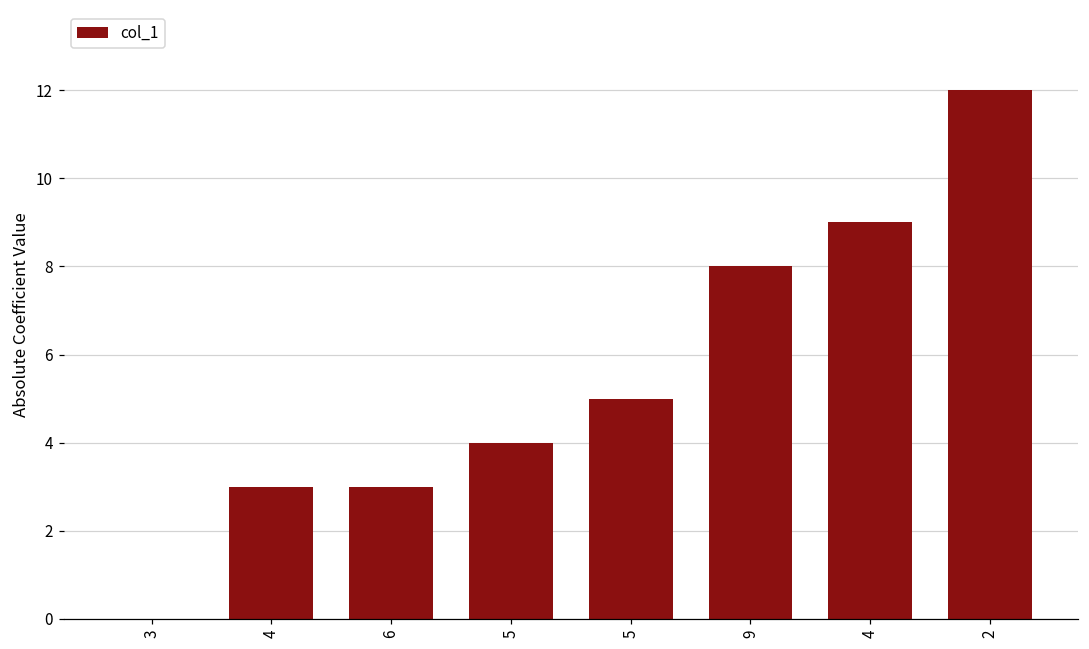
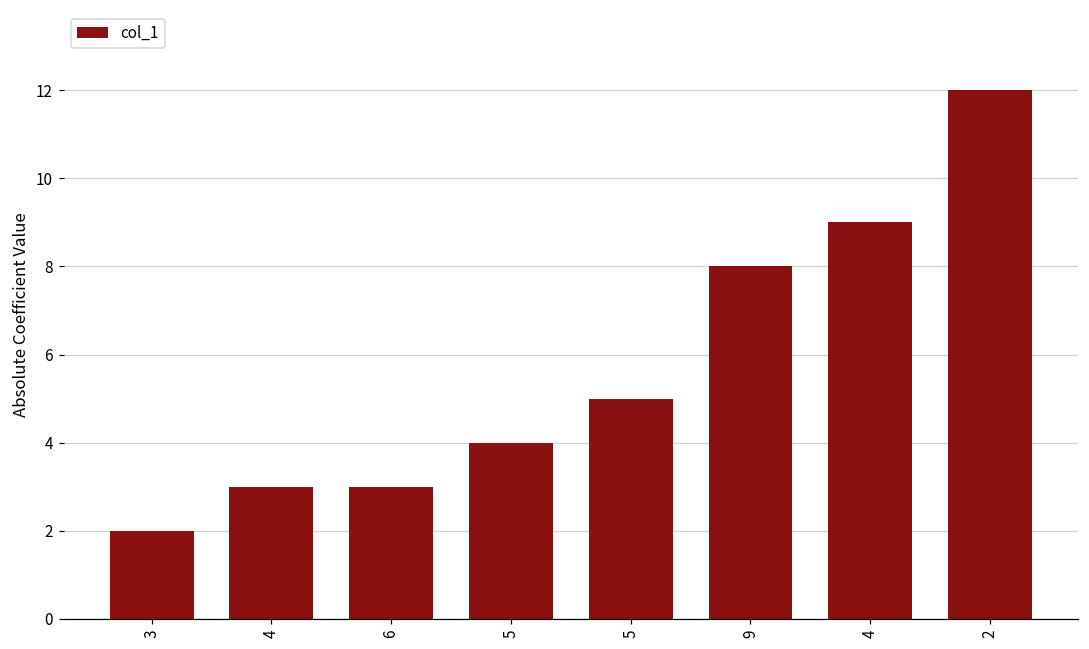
  {
-   "3": 0,
+   "3": 2,
    "6": 3,
    "9": 8,
    "2": 12
  }
